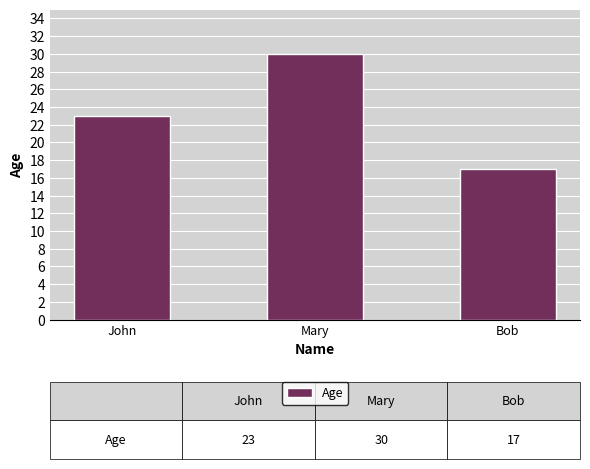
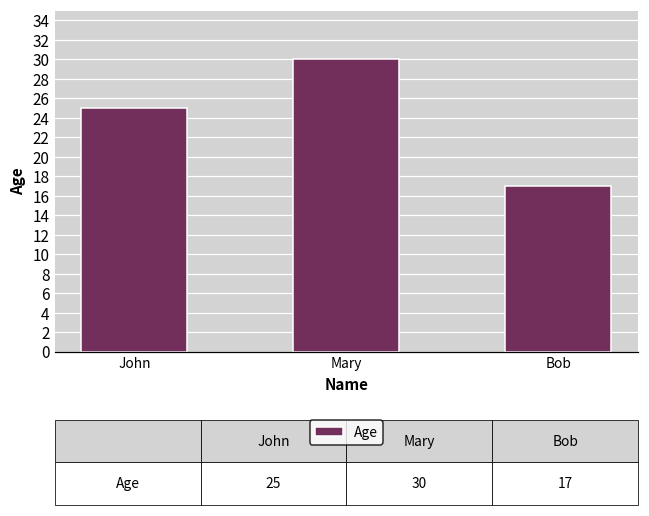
  {
-   "John": 23
+   "John": 25
  }
